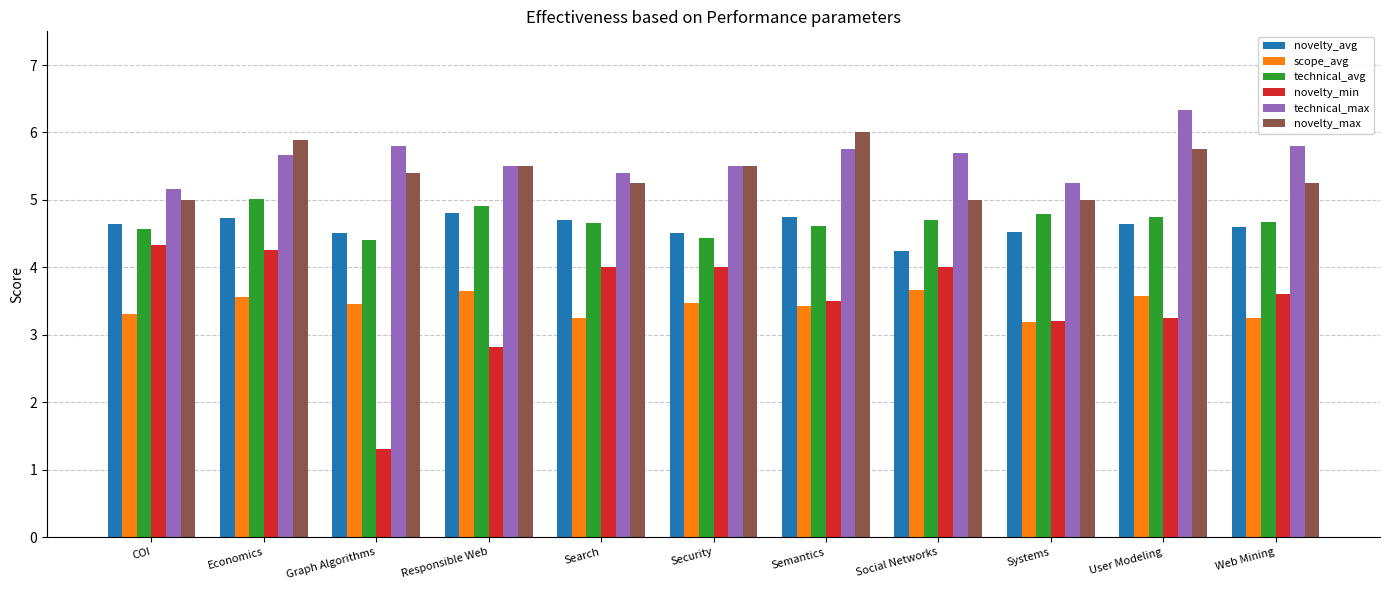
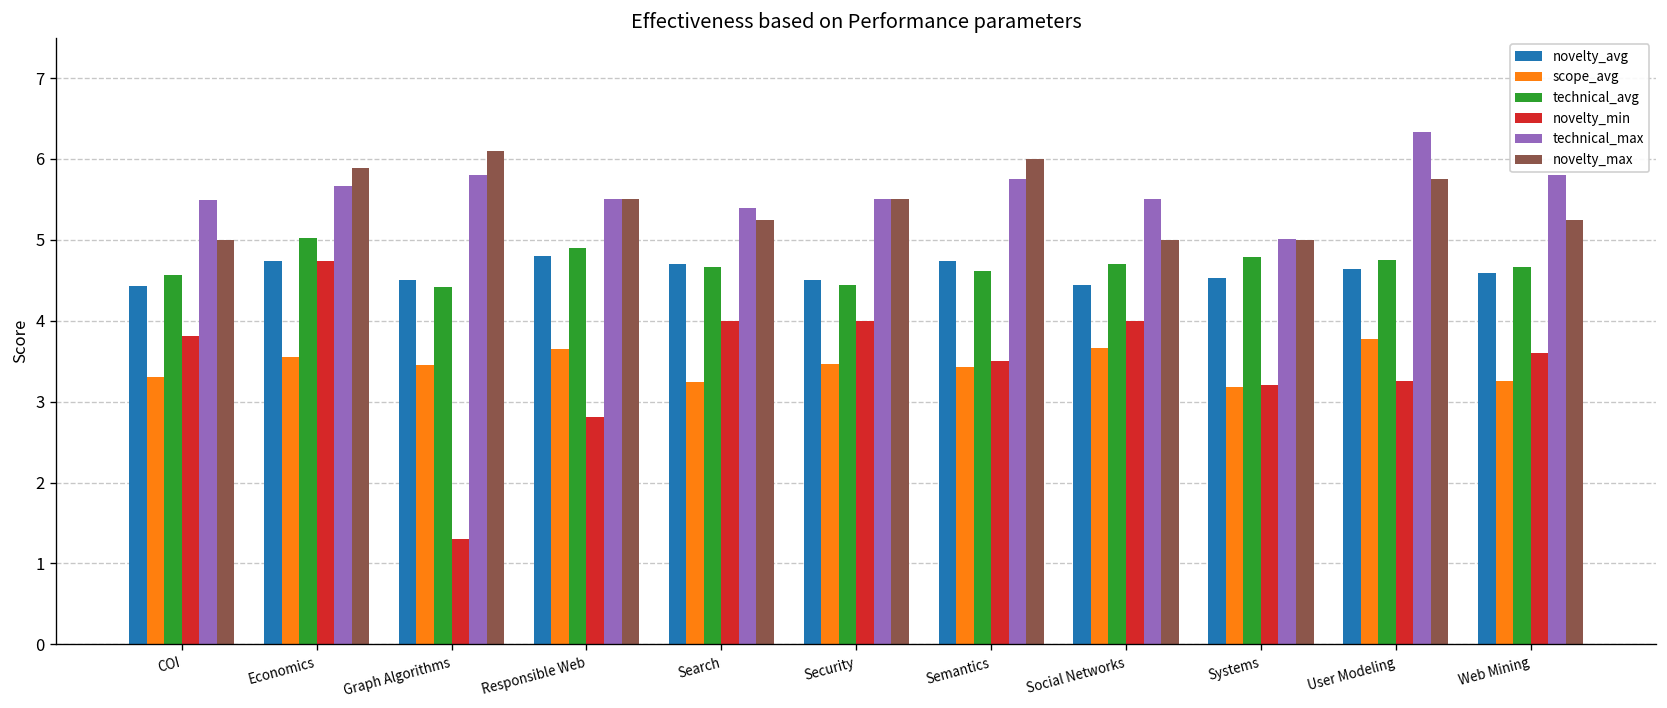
  {
    "novelty_avg": {
-     "COI": 4.6,
+     "COI": 4.4,
      "Economics": 4.7,
      "Graph Algorithms": 4.5,
      "Responsible Web": 4.8,
      "Search": 4.7,
      "Security": 4.5,
      "Semantics": 4.7,
-     "Social Networks": 4.2,
+     "Social Networks": 4.4,
      "Systems": 4.5,
      "User Modeling": 4.6,
      "Web Mining": 4.6
    },
    "scope_avg": {
      "COI": 3.3,
      "Economics": 3.6,
      "Graph Algorithms": 3.5,
      "Responsible Web": 3.7,
      "Search": 3.2,
      "Security": 3.5,
      "Semantics": 3.4,
      "Social Networks": 3.7,
      "Systems": 3.2,
-     "User Modeling": 3.6,
+     "User Modeling": 3.8,
      "Web Mining": 3.3
    },
    "technical_avg": {
      "COI": 4.6,
      "Economics": 5.0,
      "Graph Algorithms": 4.4,
      "Responsible Web": 4.9,
      "Search": 4.7,
      "Security": 4.4,
      "Semantics": 4.6,
      "Social Networks": 4.7,
      "Systems": 4.8,
      "User Modeling": 4.8,
      "Web Mining": 4.7
    },
    "novelty_min": {
-     "COI": 4.3,
-     "Economics": 4.3,
+     "COI": 3.8,
+     "Economics": 4.7,
      "Graph Algorithms": 1.3,
      "Responsible Web": 2.8,
      "Search": 4.0,
      "Security": 4.0,
      "Semantics": 3.5,
      "Social Networks": 4.0,
      "Systems": 3.2,
      "User Modeling": 3.3,
      "Web Mining": 3.6
    },
    "technical_max": {
-     "COI": 5.2,
+     "COI": 5.5,
      "Economics": 5.7,
      "Graph Algorithms": 5.8,
      "Responsible Web": 5.5,
      "Search": 5.4,
      "Security": 5.5,
      "Semantics": 5.8,
-     "Social Networks": 5.7,
-     "Systems": 5.3,
+     "Social Networks": 5.5,
+     "Systems": 5.0,
      "User Modeling": 6.3,
      "Web Mining": 5.8
    },
    "novelty_max": {
      "COI": 5.0,
      "Economics": 5.9,
-     "Graph Algorithms": 5.4,
+     "Graph Algorithms": 6.1,
      "Responsible Web": 5.5,
      "Search": 5.3,
      "Security": 5.5,
      "Semantics": 6.0,
      "Social Networks": 5.0,
      "Systems": 5.0,
      "User Modeling": 5.8,
      "Web Mining": 5.3
    }
  }
